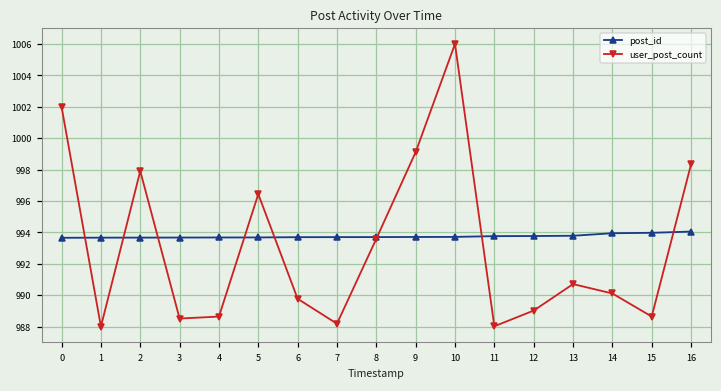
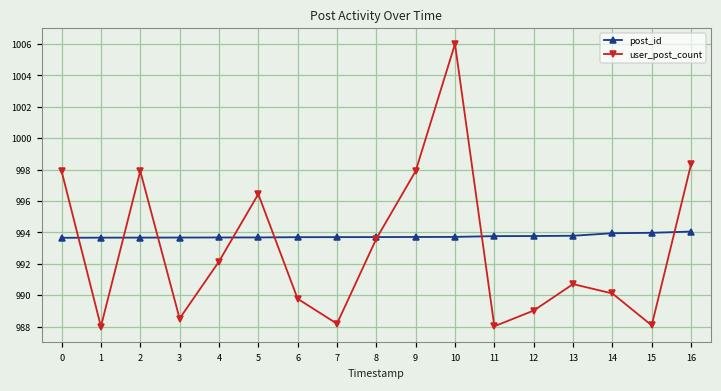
  {
    "post_id": {
      "0": 993.7,
      "1": 993.7,
      "2": 993.7,
      "3": 993.7,
      "4": 993.7,
      "5": 993.7,
      "6": 993.7,
      "7": 993.7,
      "9": 993.7,
      "10": 993.7,
      "11": 993.8,
      "12": 993.8,
      "13": 993.8,
      "14": 993.9,
      "15": 994.0,
      "16": 994.1
    },
    "user_post_count": {
-     "0": 1002.0,
+     "0": 997.9,
      "1": 988.0,
      "2": 997.9,
      "3": 988.5,
-     "4": 988.6,
+     "4": 992.1,
      "5": 996.4,
      "6": 989.8,
      "7": 988.2,
-     "9": 999.1,
+     "9": 997.9,
      "10": 1006.0,
      "11": 988.0,
      "12": 989.0,
      "13": 990.7,
      "14": 990.1,
-     "15": 988.6,
+     "15": 988.1,
      "16": 998.3
    }
  }
